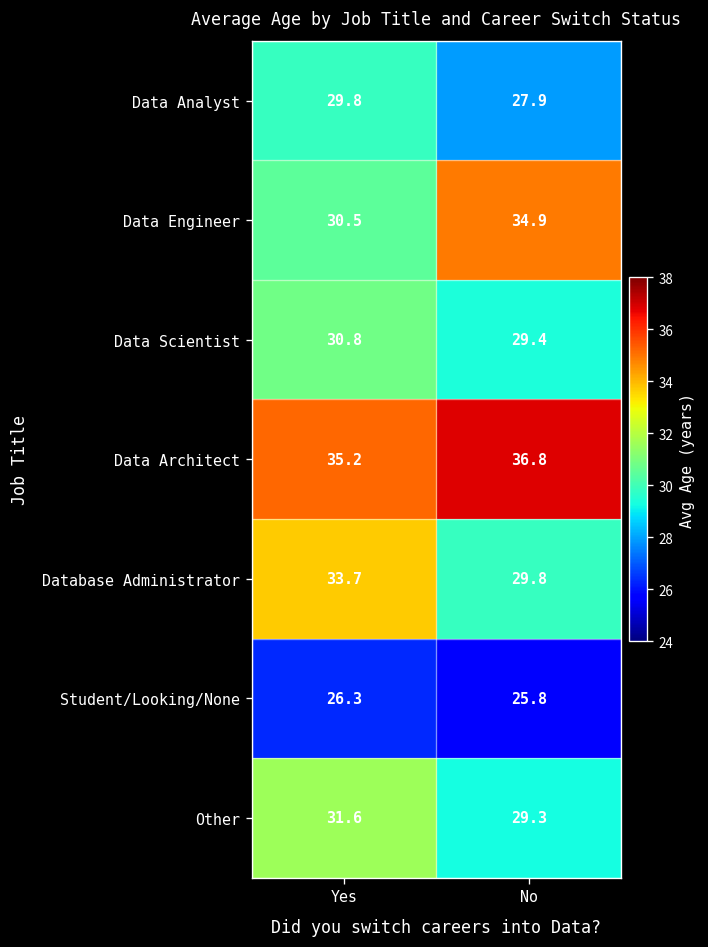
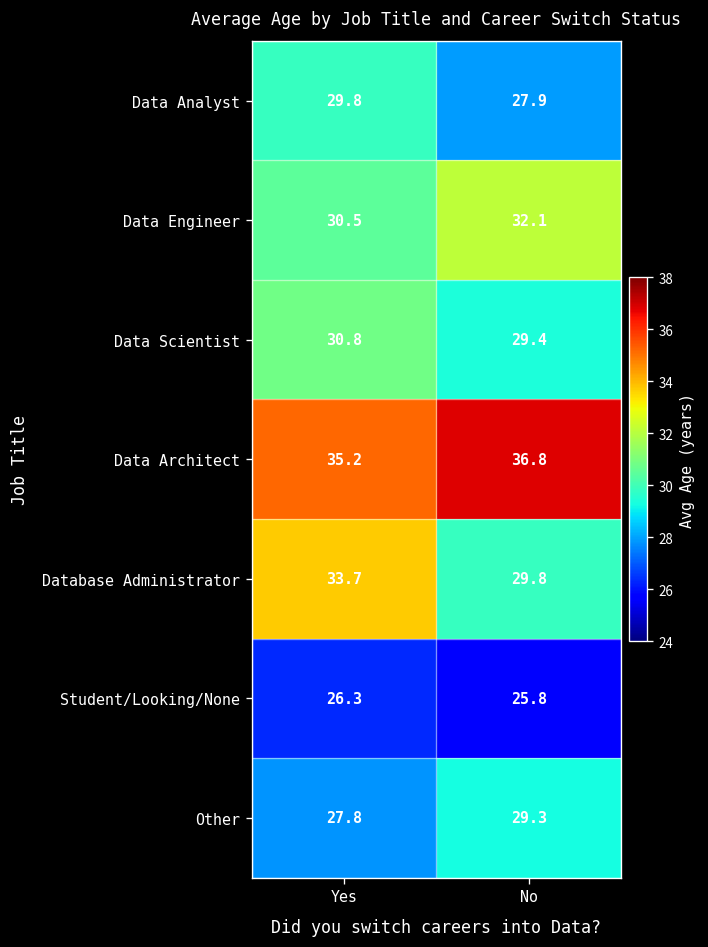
  {
    "Data Analyst": {
      "Yes": 29.8,
      "No": 27.9
    },
    "Data Engineer": {
      "Yes": 30.5,
-     "No": 34.9
+     "No": 32.1
    },
    "Data Scientist": {
      "Yes": 30.8,
      "No": 29.4
    },
    "Data Architect": {
      "Yes": 35.2,
      "No": 36.8
    },
    "Database Administrator": {
      "Yes": 33.7,
      "No": 29.8
    },
    "Student/Looking/None": {
      "Yes": 26.3,
      "No": 25.8
    },
    "Other": {
-     "Yes": 31.6,
+     "Yes": 27.8,
      "No": 29.3
    }
  }
